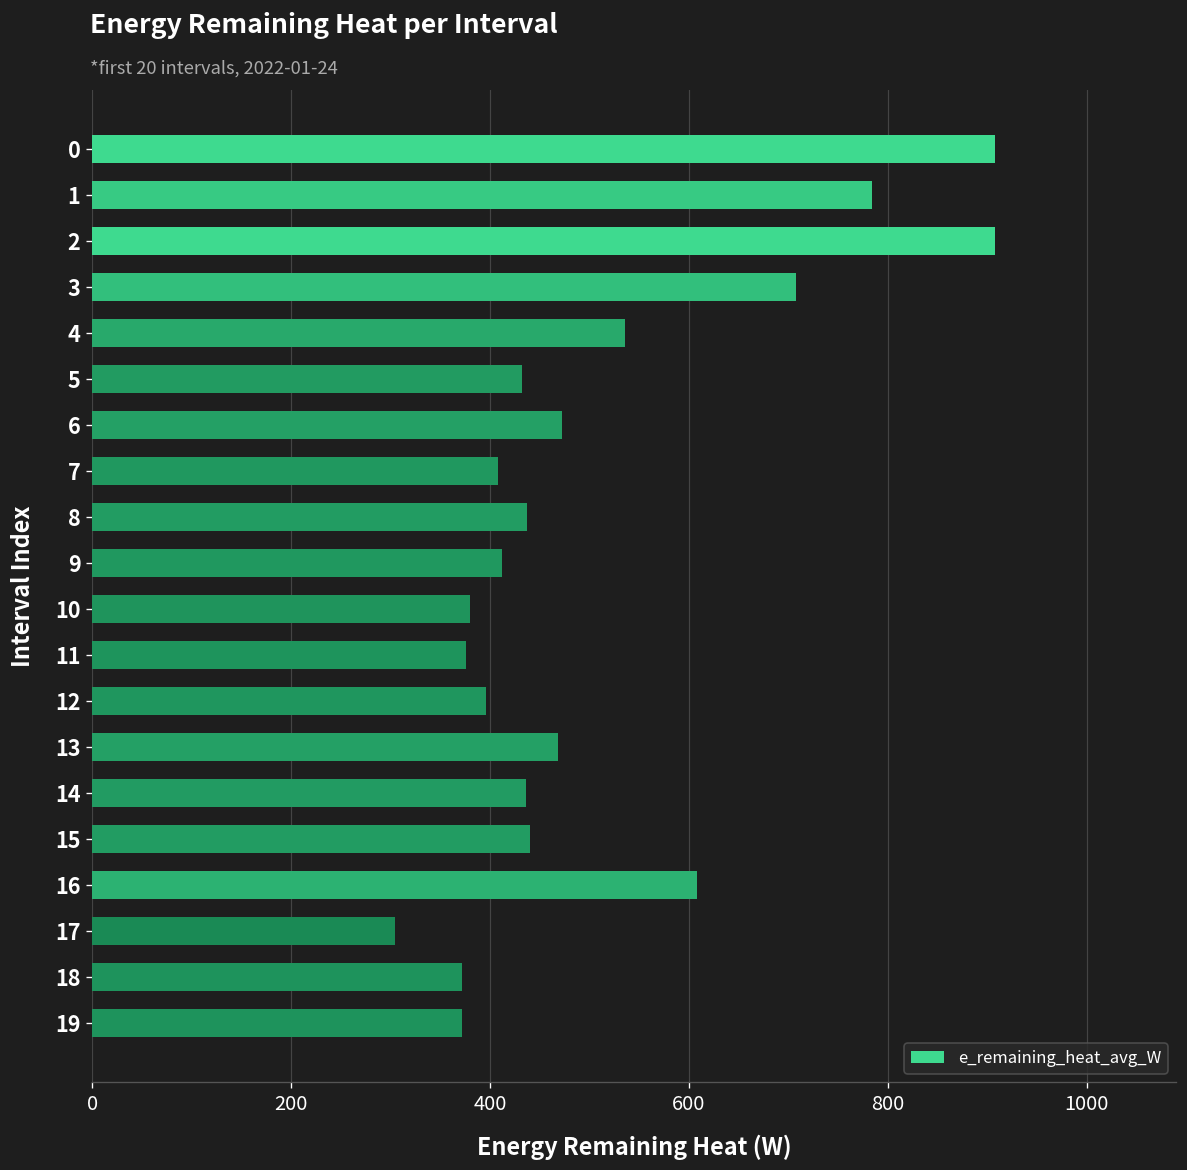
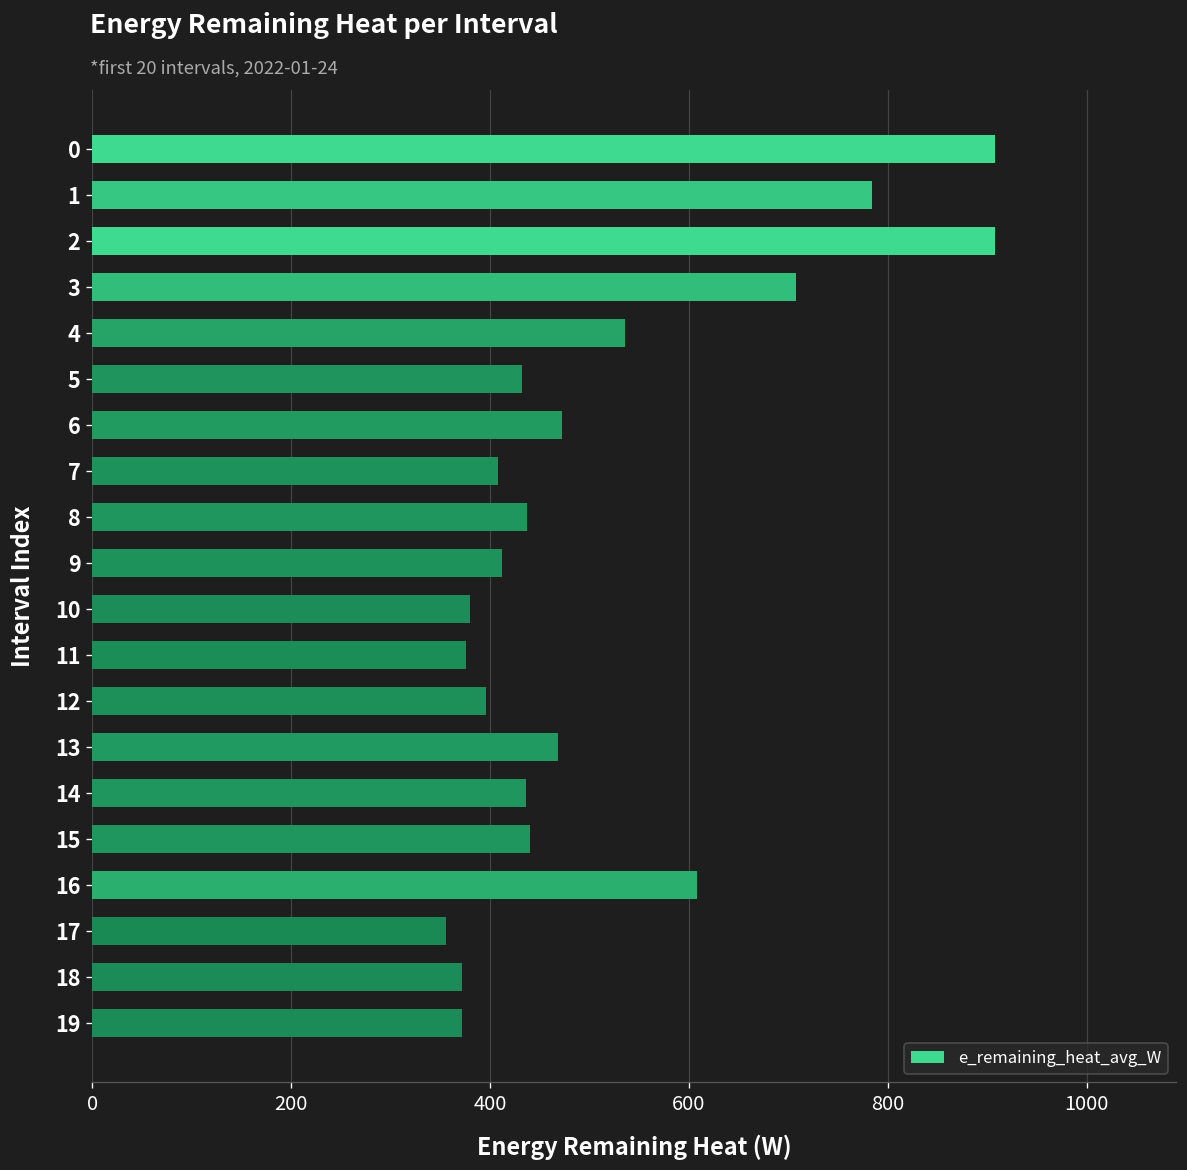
  {
    "0": 910,
    "1": 780,
    "2": 910,
    "3": 710,
    "4": 540,
    "5": 430,
    "6": 470,
    "7": 410,
    "8": 440,
    "9": 410,
    "10": 380,
    "11": 380,
    "12": 400,
    "13": 470,
    "14": 440,
    "15": 440,
    "16": 610,
-   "17": 300,
+   "17": 360,
    "18": 370,
    "19": 370
  }
